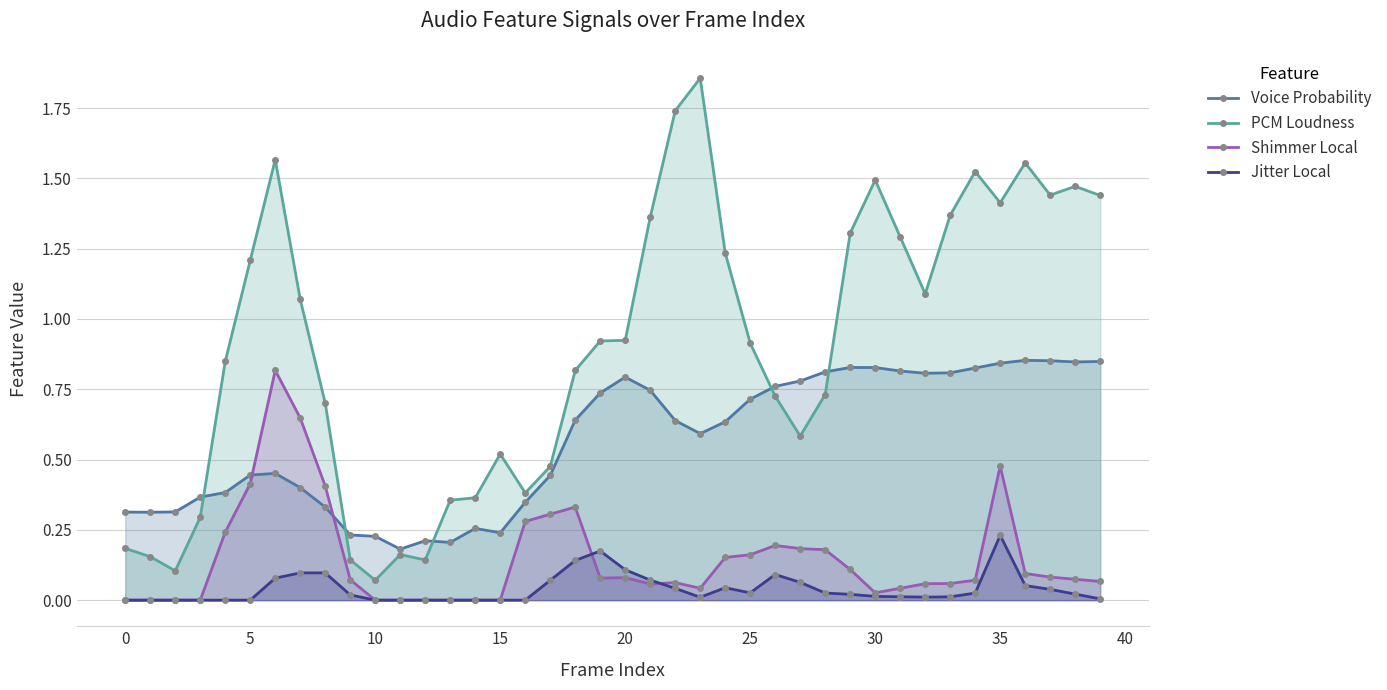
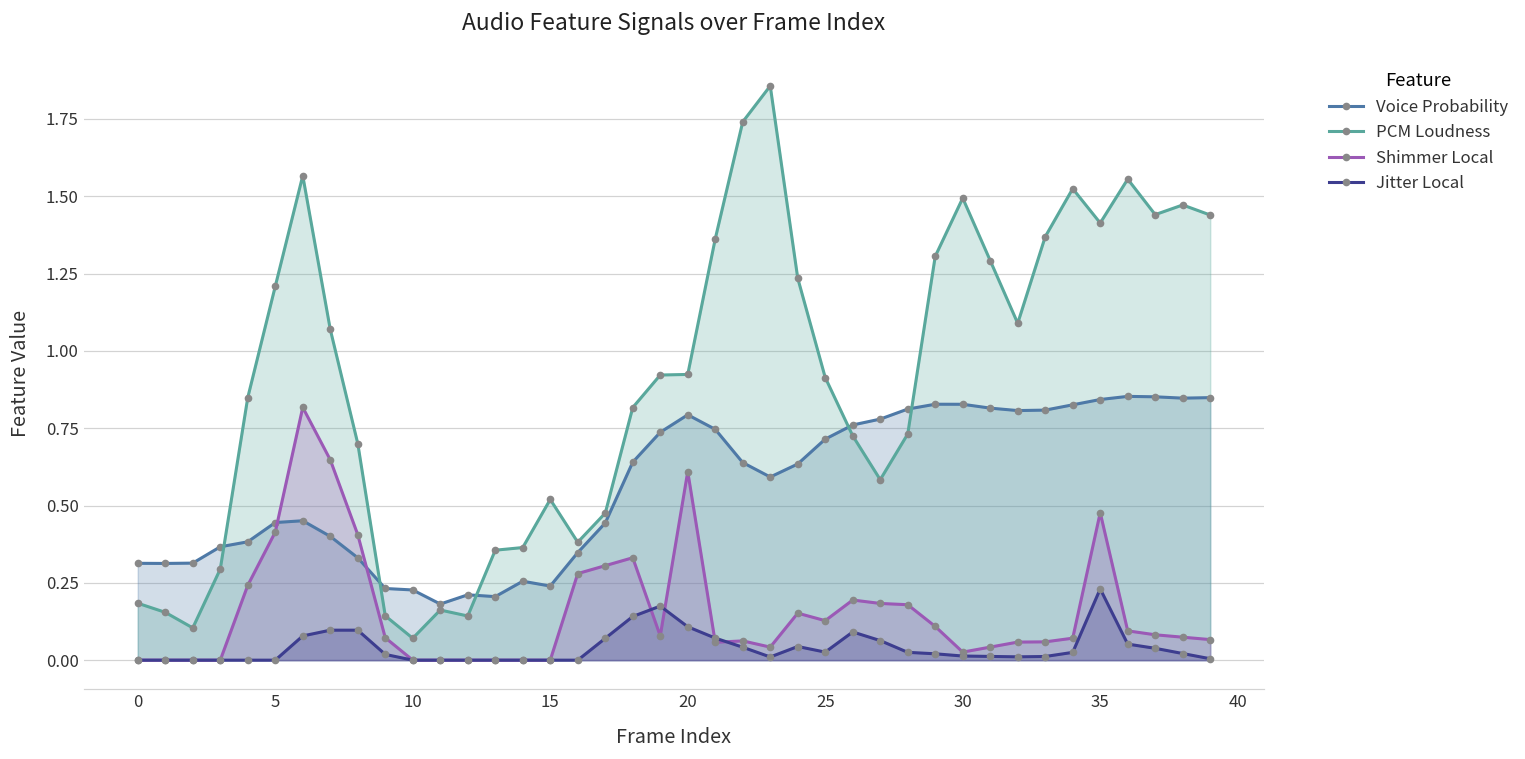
  {
    "Shimmer Local": {
      "5": 0.41,
-     "20": 0.08,
-     "25": 0.16,
+     "20": 0.61,
+     "25": 0.13,
      "30": 0.03,
      "35": 0.48
    },
    "Jitter Local": {
      "5": 0.00,
      "20": 0.11,
      "25": 0.03,
      "30": 0.01,
      "35": 0.23
    }
  }
